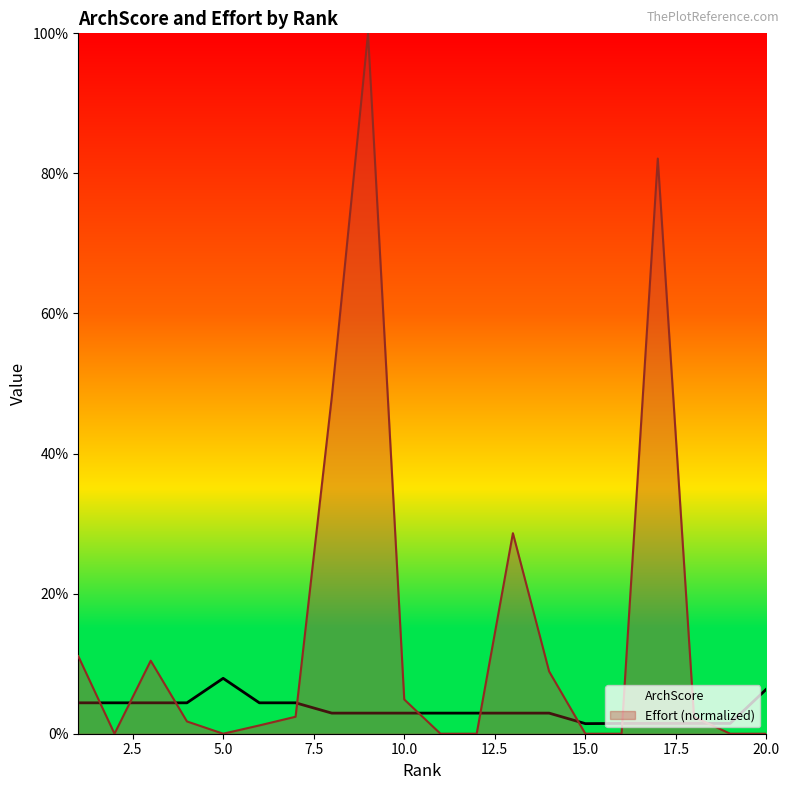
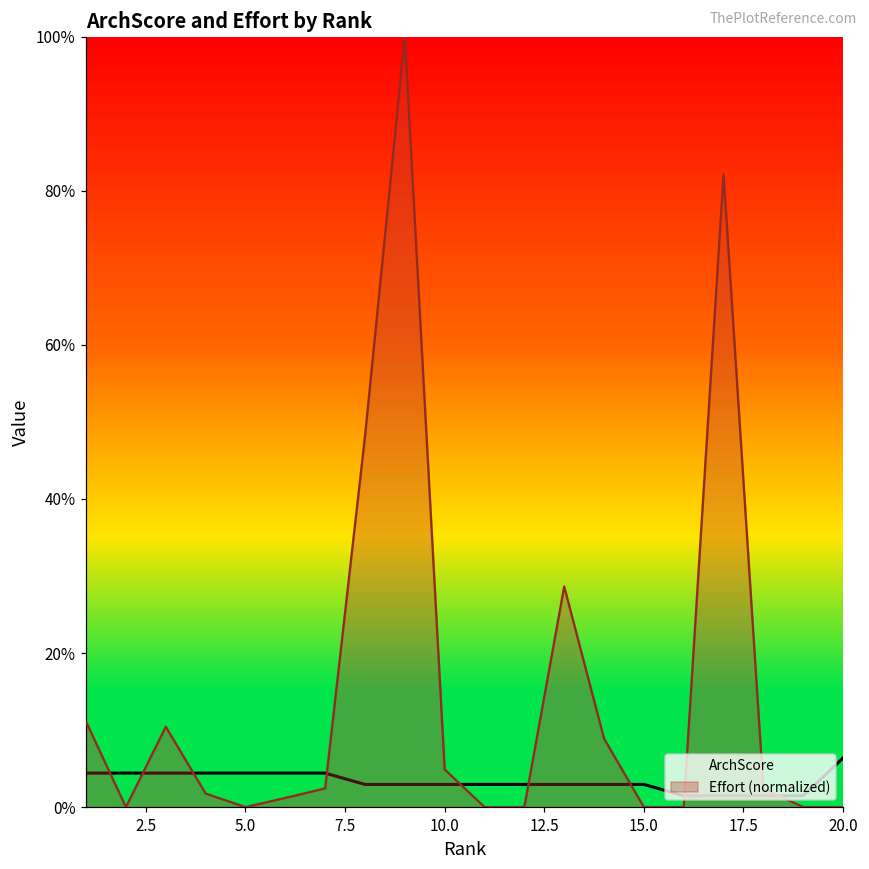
  {
    "ArchScore": {
-     "5.0": "8%",
+     "5.0": "4%",
      "10.0": "3%",
-     "15.0": "1%",
+     "15.0": "3%",
      "20.0": "6%"
    },
    "Effort (normalized)": {
      "5.0": "0%",
      "10.0": "5%",
      "15.0": "0%",
      "20.0": "0%"
    }
  }
